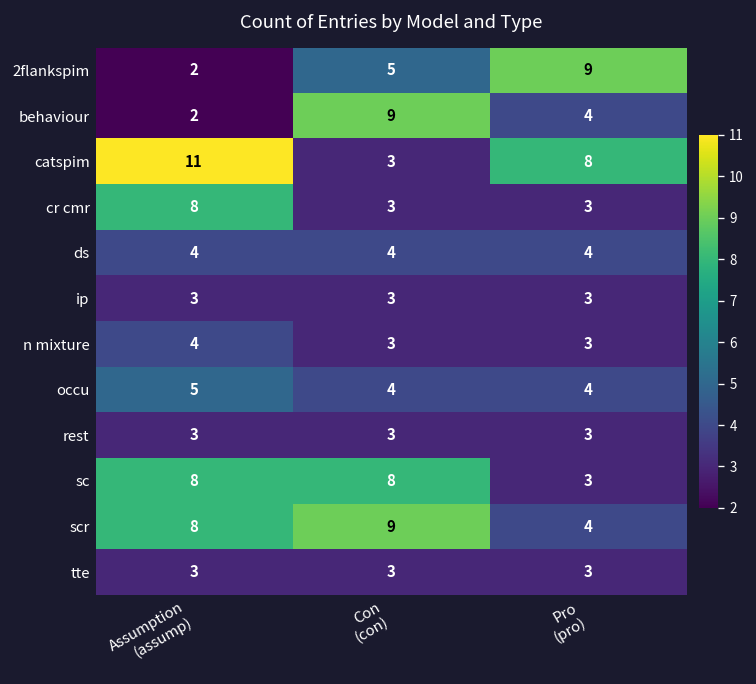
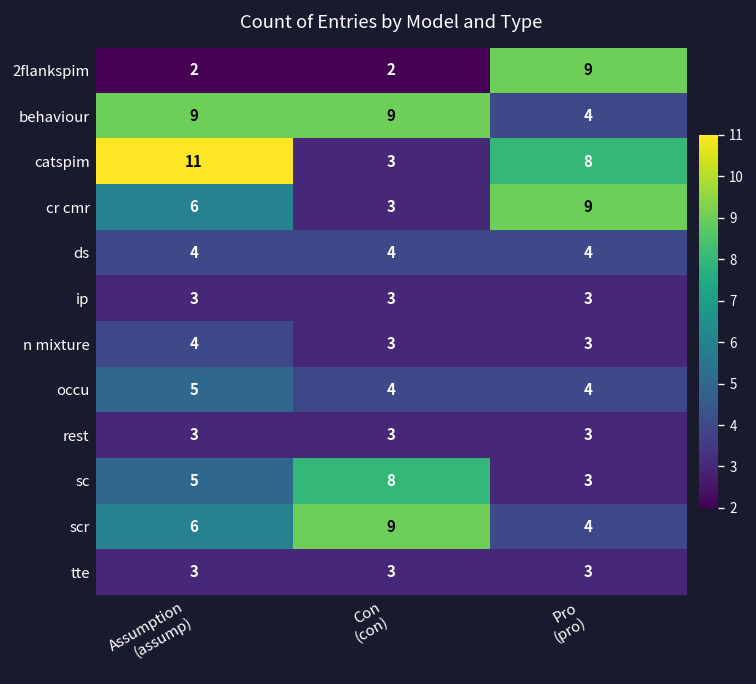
  {
    "2flankspim": {
      "Assumption (assump)": 2,
-     "Con (con)": 5,
+     "Con (con)": 2,
      "Pro (pro)": 9
    },
    "behaviour": {
-     "Assumption (assump)": 2,
+     "Assumption (assump)": 9,
      "Con (con)": 9,
      "Pro (pro)": 4
    },
    "catspim": {
      "Assumption (assump)": 11,
      "Con (con)": 3,
      "Pro (pro)": 8
    },
    "cr cmr": {
-     "Assumption (assump)": 8,
+     "Assumption (assump)": 6,
      "Con (con)": 3,
-     "Pro (pro)": 3
+     "Pro (pro)": 9
    },
    "ds": {
      "Assumption (assump)": 4,
      "Con (con)": 4,
      "Pro (pro)": 4
    },
    "ip": {
      "Assumption (assump)": 3,
      "Con (con)": 3,
      "Pro (pro)": 3
    },
    "n mixture": {
      "Assumption (assump)": 4,
      "Con (con)": 3,
      "Pro (pro)": 3
    },
    "occu": {
      "Assumption (assump)": 5,
      "Con (con)": 4,
      "Pro (pro)": 4
    },
    "rest": {
      "Assumption (assump)": 3,
      "Con (con)": 3,
      "Pro (pro)": 3
    },
    "sc": {
-     "Assumption (assump)": 8,
+     "Assumption (assump)": 5,
      "Con (con)": 8,
      "Pro (pro)": 3
    },
    "scr": {
-     "Assumption (assump)": 8,
+     "Assumption (assump)": 6,
      "Con (con)": 9,
      "Pro (pro)": 4
    },
    "tte": {
      "Assumption (assump)": 3,
      "Con (con)": 3,
      "Pro (pro)": 3
    }
  }
